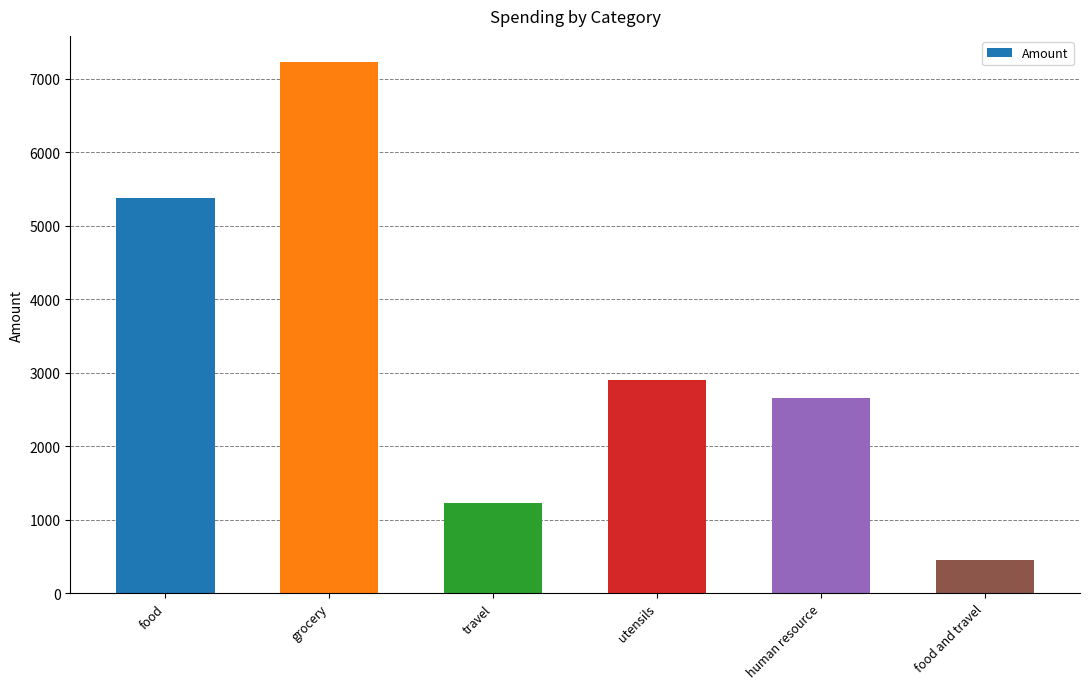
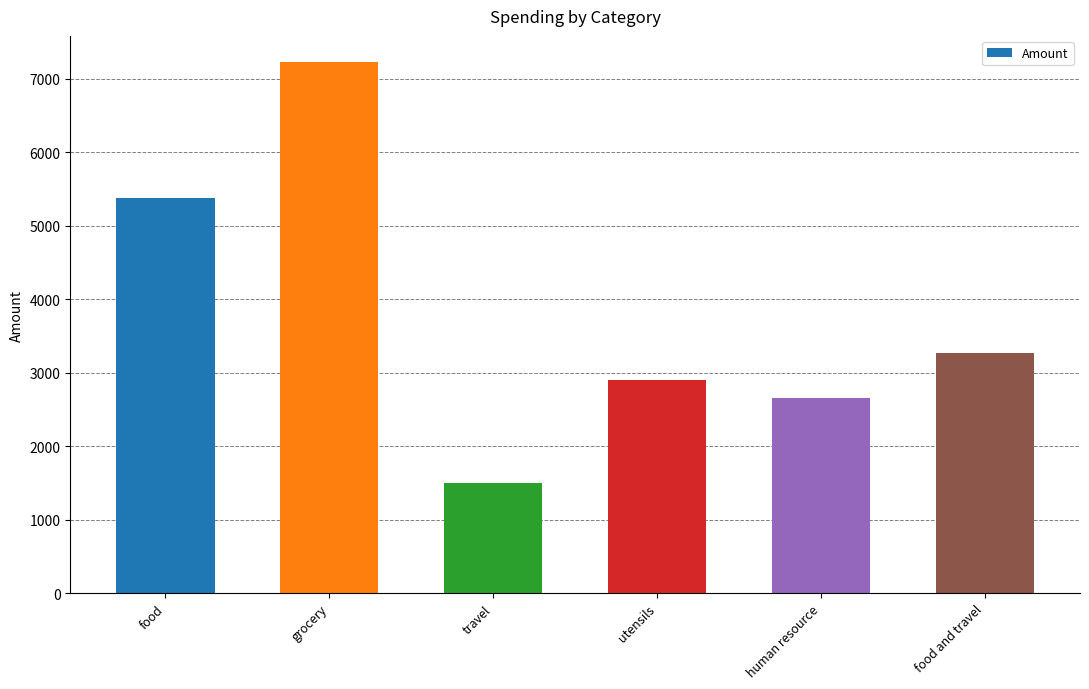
  {
    "food": 5400,
    "grocery": 7200,
-   "travel": 1200,
+   "travel": 1500,
    "utensils": 2900,
    "human resource": 2700,
-   "food and travel": 500
+   "food and travel": 3300
  }
